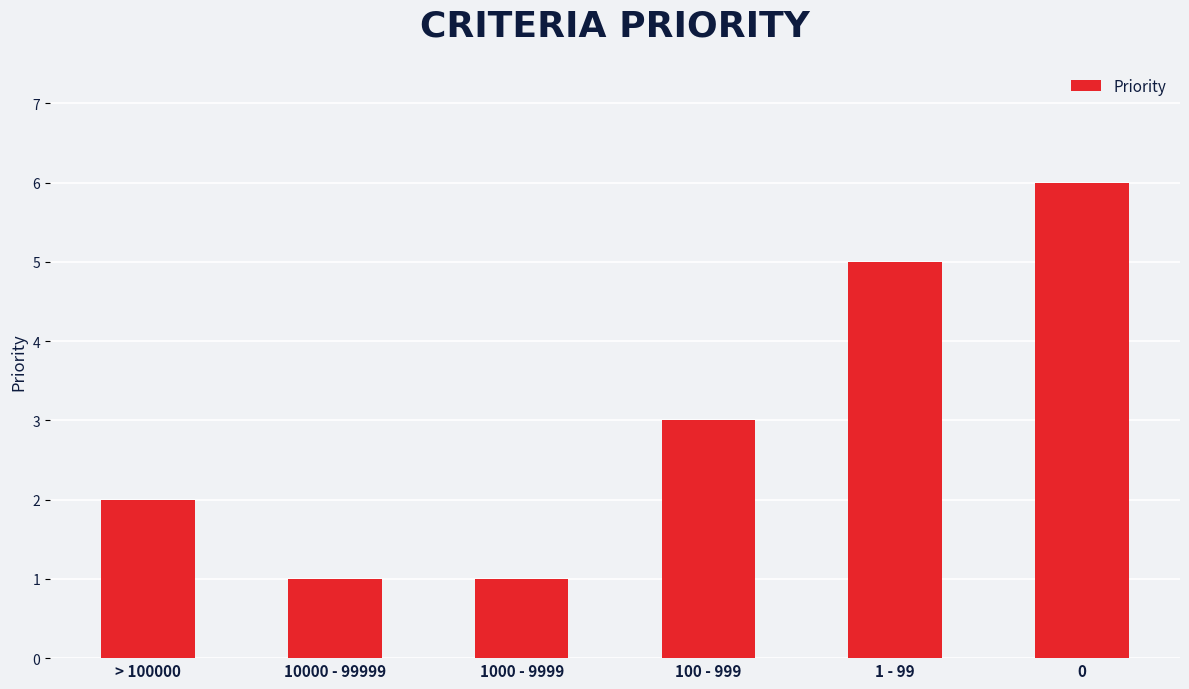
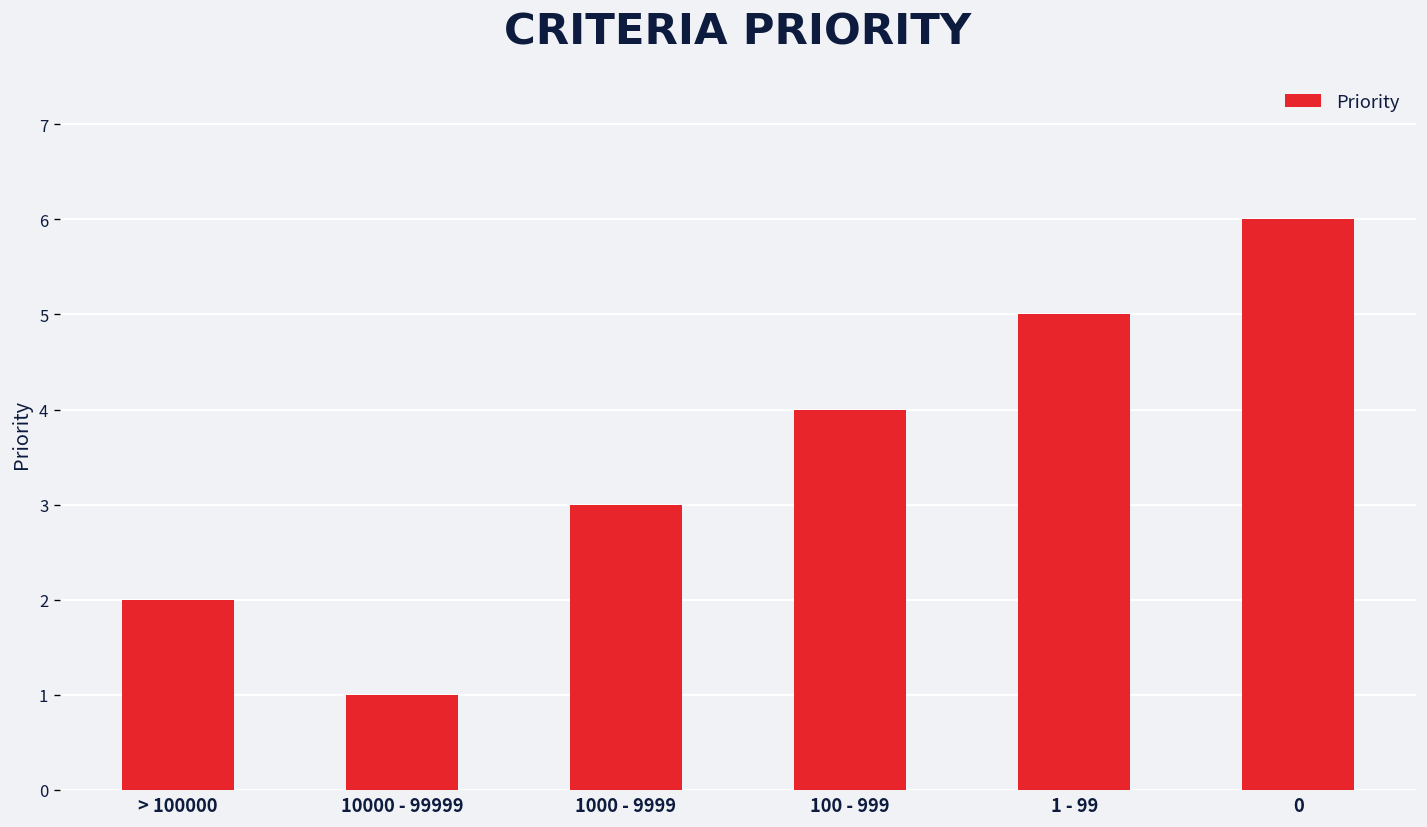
  {
    "> 100000": 2,
    "10000 - 99999": 1,
-   "1000 - 9999": 1,
-   "100 - 999": 3,
+   "1000 - 9999": 3,
+   "100 - 999": 4,
    "1 - 99": 5,
    "0": 6
  }
